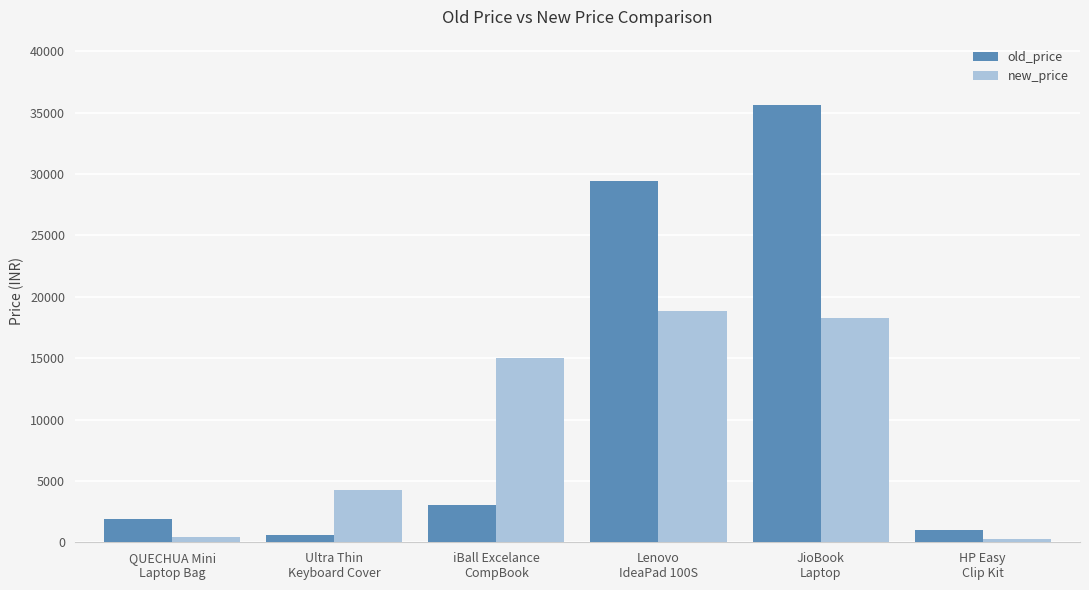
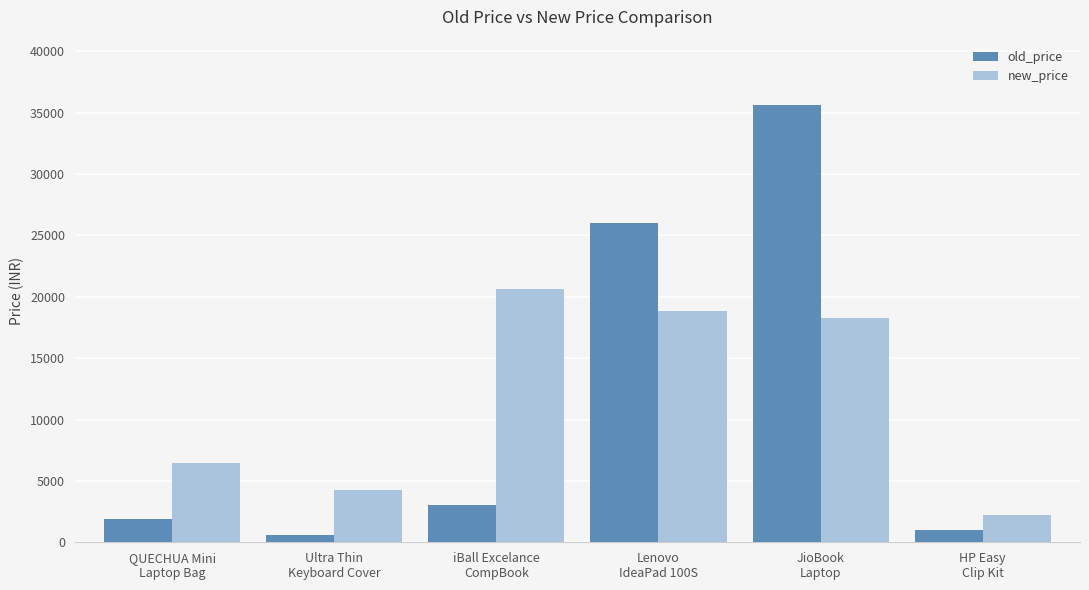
  {
    "old_price": {
      "QUECHUA Mini Laptop Bag": 1900,
      "Ultra Thin Keyboard Cover": 600,
      "iBall Excelance CompBook": 3000,
-     "Lenovo IdeaPad 100S": 29500,
+     "Lenovo IdeaPad 100S": 26000,
      "JioBook Laptop": 35600,
      "HP Easy Clip Kit": 1000
    },
    "new_price": {
-     "QUECHUA Mini Laptop Bag": 400,
+     "QUECHUA Mini Laptop Bag": 6500,
      "Ultra Thin Keyboard Cover": 4300,
-     "iBall Excelance CompBook": 15000,
+     "iBall Excelance CompBook": 20600,
      "Lenovo IdeaPad 100S": 18800,
      "JioBook Laptop": 18200,
-     "HP Easy Clip Kit": 300
+     "HP Easy Clip Kit": 2200
    }
  }
